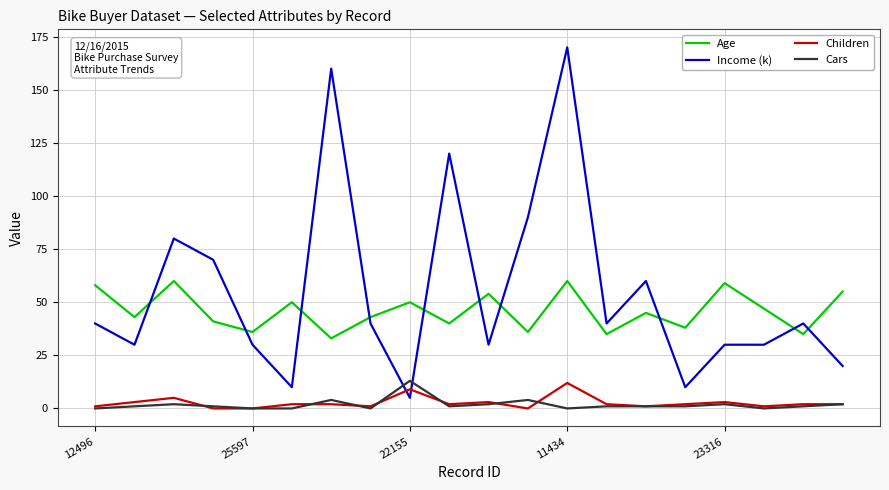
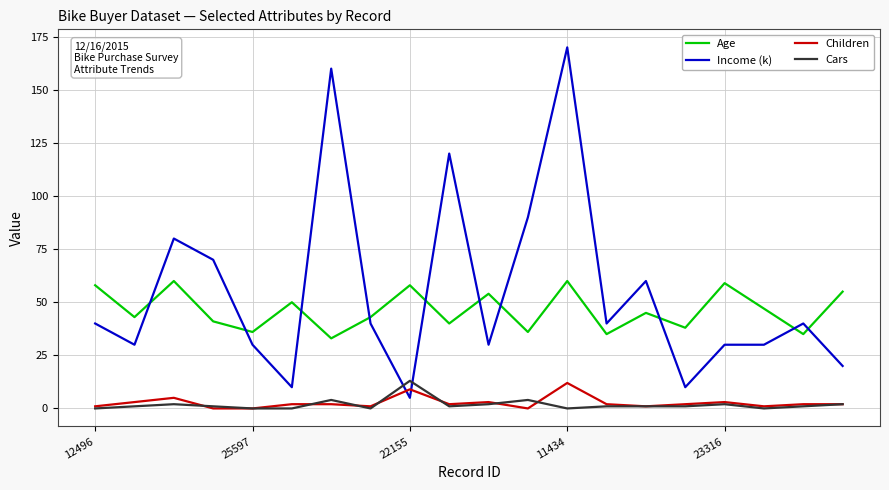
  {
    "Age": {
      "12496": 58,
      "25597": 36,
-     "22155": 50,
+     "22155": 58,
      "11434": 60,
      "23316": 59
    },
    "Income (k)": {
      "12496": 40,
      "25597": 30,
      "22155": 5,
      "11434": 170,
      "23316": 30
    },
    "Children": {
      "22155": 9,
      "11434": 12
    },
    "Cars": {
      "22155": 13,
      "11434": 0
    }
  }
